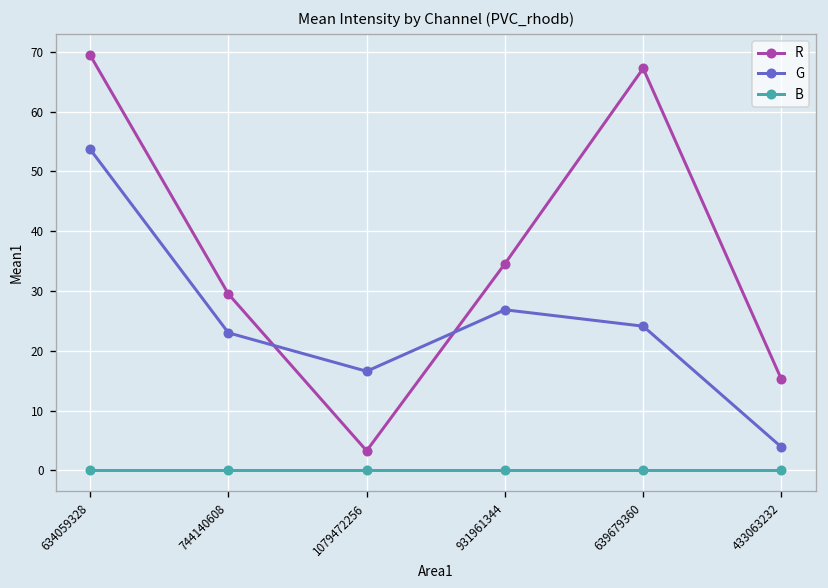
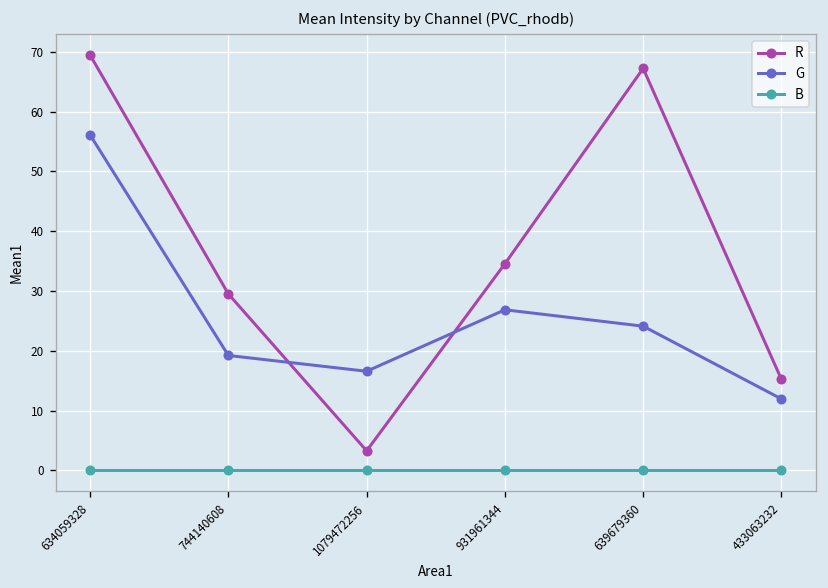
  {
    "R": {
      "634059328": 69,
      "744140608": 30,
      "1079472256": 3,
      "931961344": 35,
      "639679360": 67,
      "433063232": 15
    },
    "G": {
-     "634059328": 54,
-     "744140608": 23,
+     "634059328": 56,
+     "744140608": 19,
      "1079472256": 17,
      "931961344": 27,
      "639679360": 24,
-     "433063232": 4
+     "433063232": 12
    },
    "B": {
      "634059328": 0,
      "744140608": 0,
      "1079472256": 0,
      "931961344": 0,
      "639679360": 0,
      "433063232": 0
    }
  }
